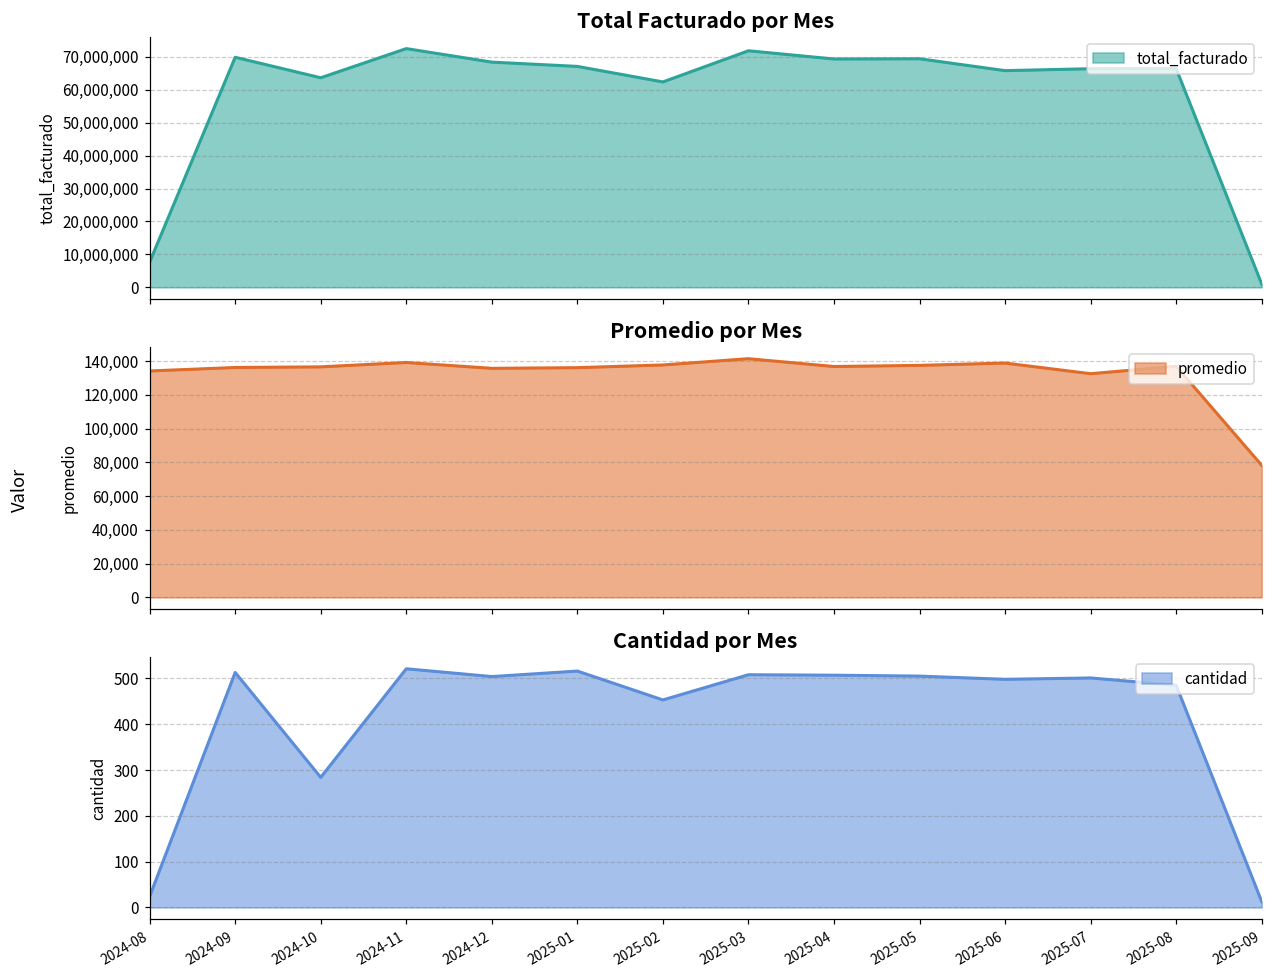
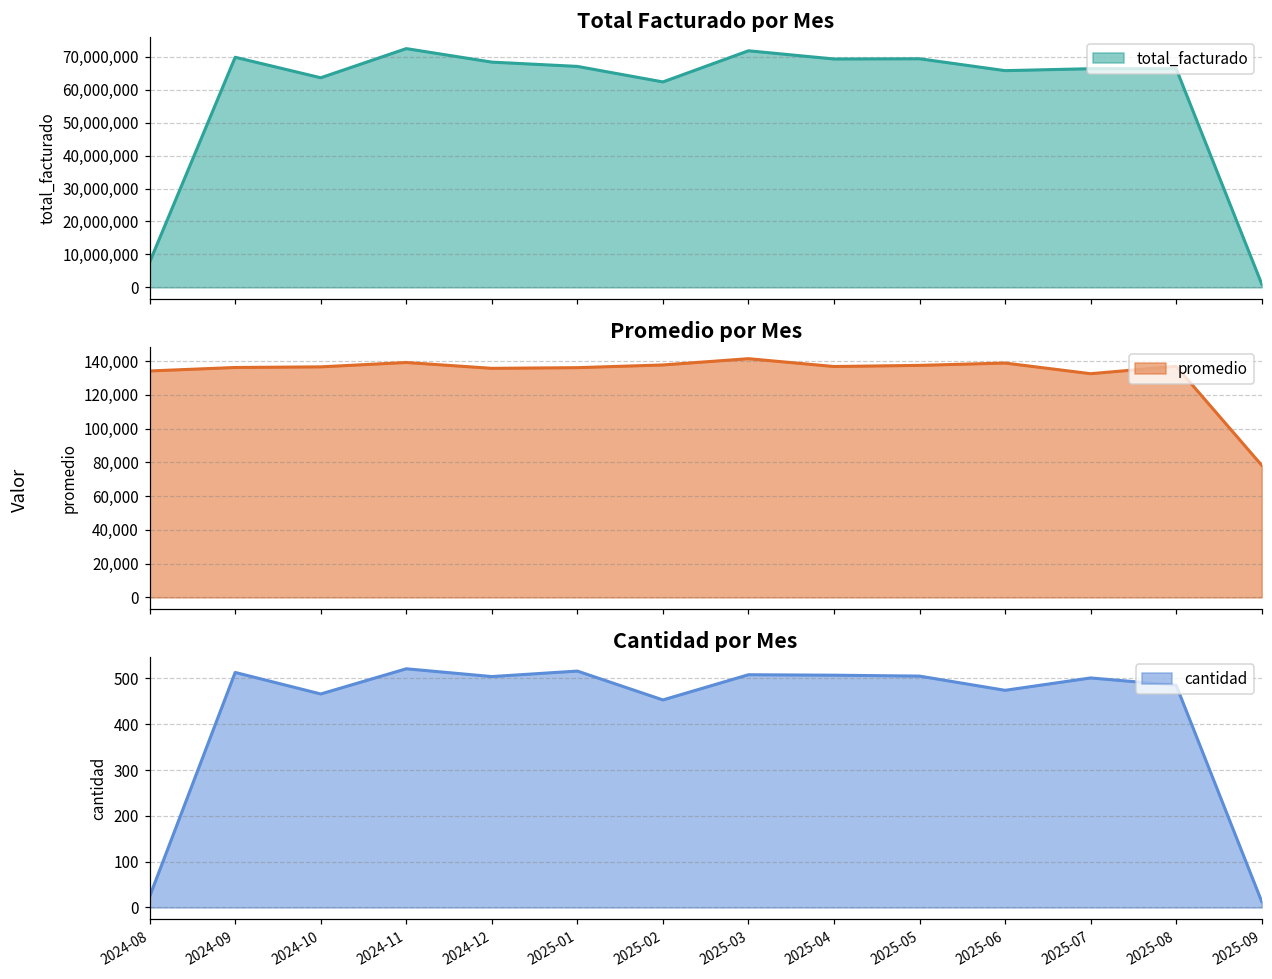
  {
    "Cantidad por Mes": {
      "2024-08": 20,
      "2024-09": 510,
-     "2024-10": 280,
+     "2024-10": 470,
      "2024-11": 520,
      "2024-12": 500,
      "2025-01": 520,
      "2025-02": 450,
      "2025-03": 510,
      "2025-04": 510,
      "2025-05": 510,
-     "2025-06": 500,
+     "2025-06": 470,
      "2025-07": 500,
      "2025-09": 10
    }
  }
